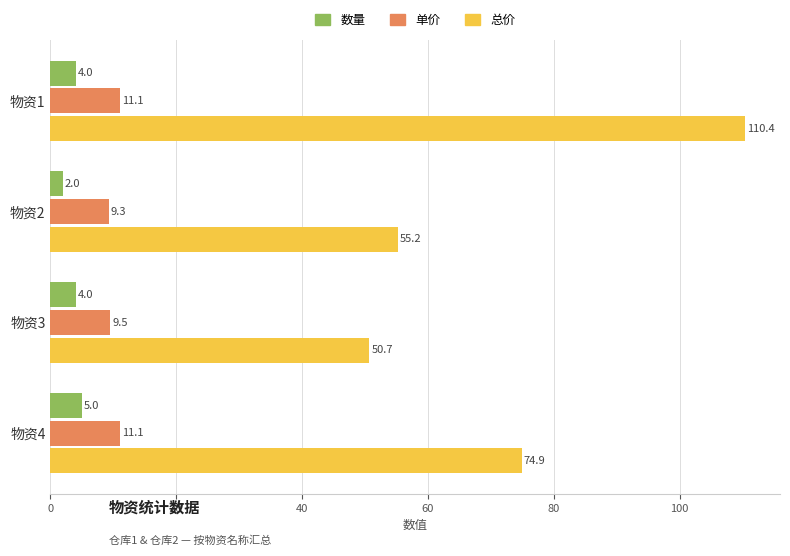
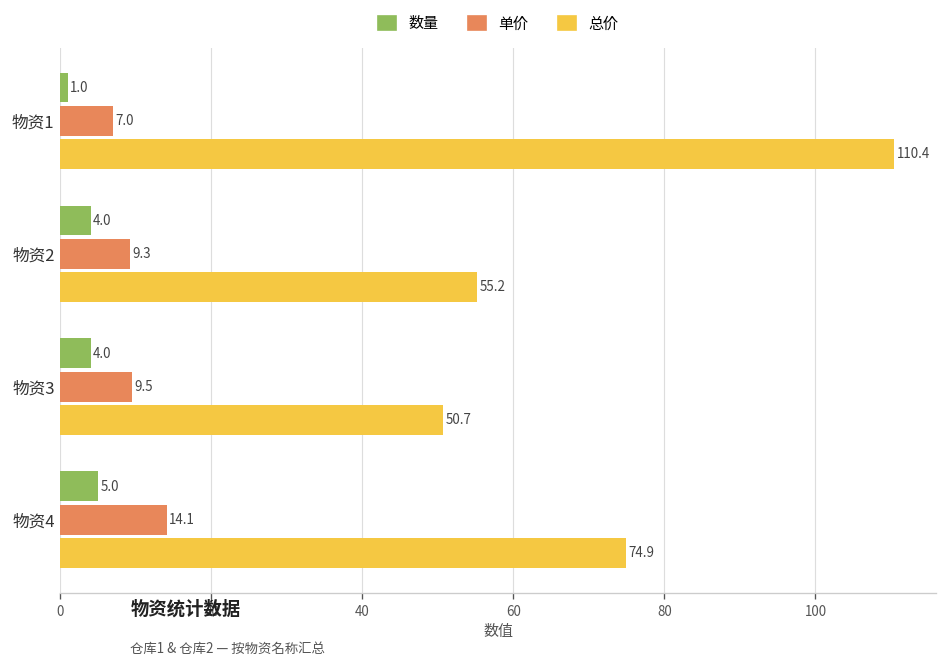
  {
    "数量": {
-     "物资1": 4.0,
-     "物资2": 2.0,
+     "物资1": 1.0,
+     "物资2": 4.0,
      "物资3": 4.0,
      "物资4": 5.0
    },
    "单价": {
-     "物资1": 11.1,
+     "物资1": 7.0,
      "物资2": 9.3,
      "物资3": 9.5,
-     "物资4": 11.1
+     "物资4": 14.1
    },
    "总价": {
      "物资1": 110.4,
      "物资2": 55.2,
      "物资3": 50.7,
      "物资4": 74.9
    }
  }
